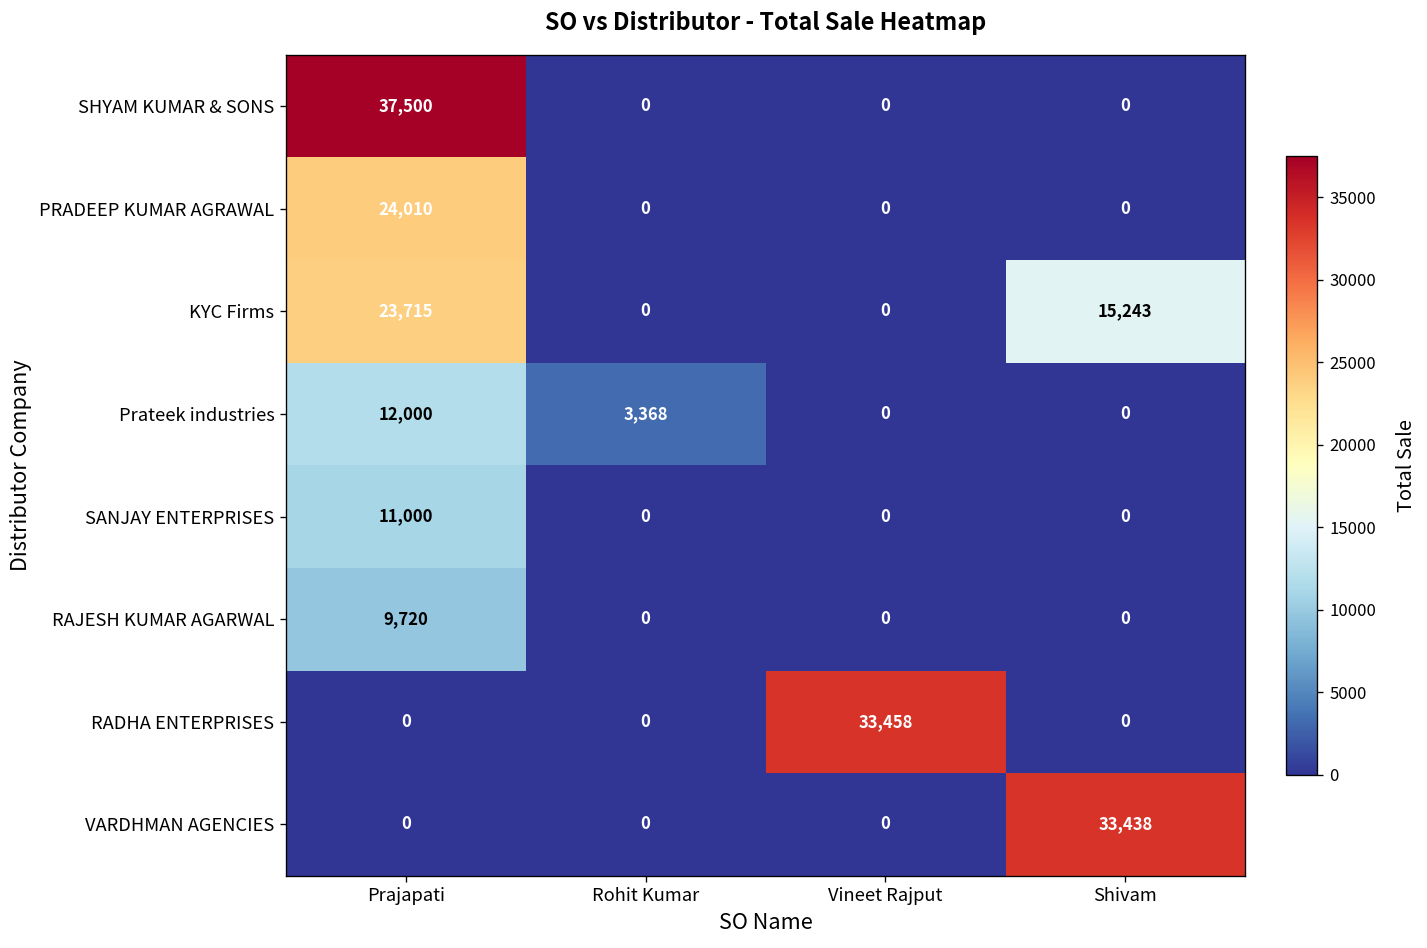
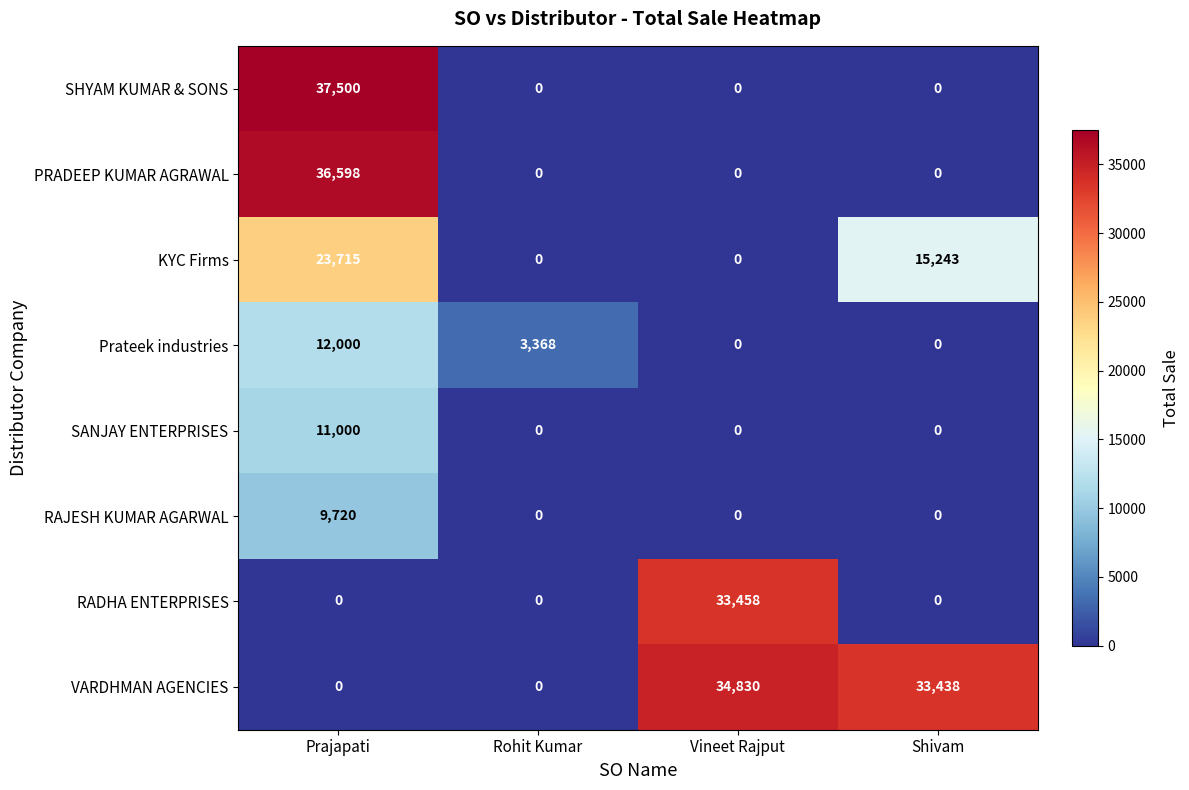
  {
    "SHYAM KUMAR & SONS": {
      "Prajapati": "37,500",
      "Rohit Kumar": "0",
      "Vineet Rajput": "0",
      "Shivam": "0"
    },
    "PRADEEP KUMAR AGRAWAL": {
-     "Prajapati": "24,010",
+     "Prajapati": "36,598",
      "Rohit Kumar": "0",
      "Vineet Rajput": "0",
      "Shivam": "0"
    },
    "KYC Firms": {
      "Prajapati": "23,715",
      "Rohit Kumar": "0",
      "Vineet Rajput": "0",
      "Shivam": "15,243"
    },
    "Prateek industries": {
      "Prajapati": "12,000",
      "Rohit Kumar": "3,368",
      "Vineet Rajput": "0",
      "Shivam": "0"
    },
    "SANJAY ENTERPRISES": {
      "Prajapati": "11,000",
      "Rohit Kumar": "0",
      "Vineet Rajput": "0",
      "Shivam": "0"
    },
    "RAJESH KUMAR AGARWAL": {
      "Prajapati": "9,720",
      "Rohit Kumar": "0",
      "Vineet Rajput": "0",
      "Shivam": "0"
    },
    "RADHA ENTERPRISES": {
      "Prajapati": "0",
      "Rohit Kumar": "0",
      "Vineet Rajput": "33,458",
      "Shivam": "0"
    },
    "VARDHMAN AGENCIES": {
      "Prajapati": "0",
      "Rohit Kumar": "0",
-     "Vineet Rajput": "0",
+     "Vineet Rajput": "34,830",
      "Shivam": "33,438"
    }
  }
